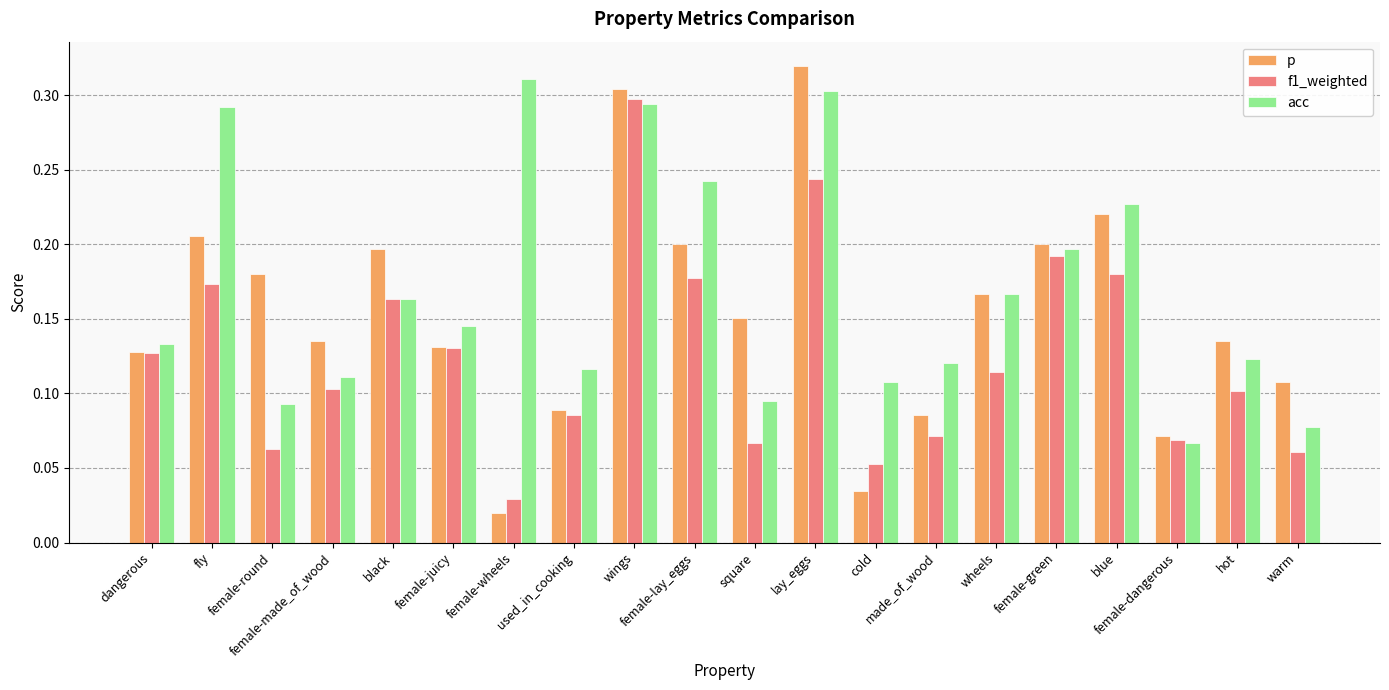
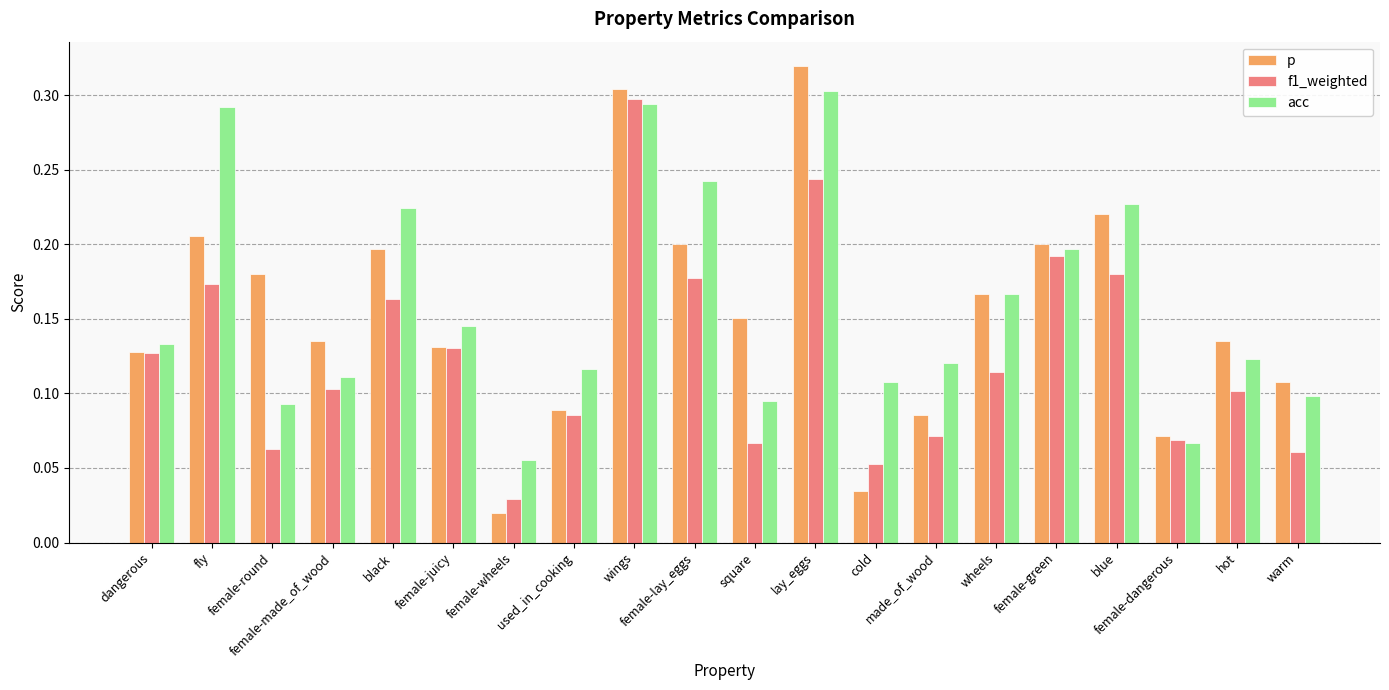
  {
    "acc": {
      "dangerous": 0.133,
      "fly": 0.292,
      "female-round": 0.093,
      "female-made_of_wood": 0.111,
-     "black": 0.163,
+     "black": 0.224,
      "female-juicy": 0.145,
-     "female-wheels": 0.311,
+     "female-wheels": 0.056,
      "used_in_cooking": 0.117,
      "wings": 0.294,
      "female-lay_eggs": 0.242,
      "square": 0.095,
      "lay_eggs": 0.303,
      "cold": 0.108,
      "made_of_wood": 0.120,
      "wheels": 0.167,
      "female-green": 0.197,
      "blue": 0.227,
      "female-dangerous": 0.067,
      "hot": 0.123,
-     "warm": 0.077
+     "warm": 0.098
    }
  }
